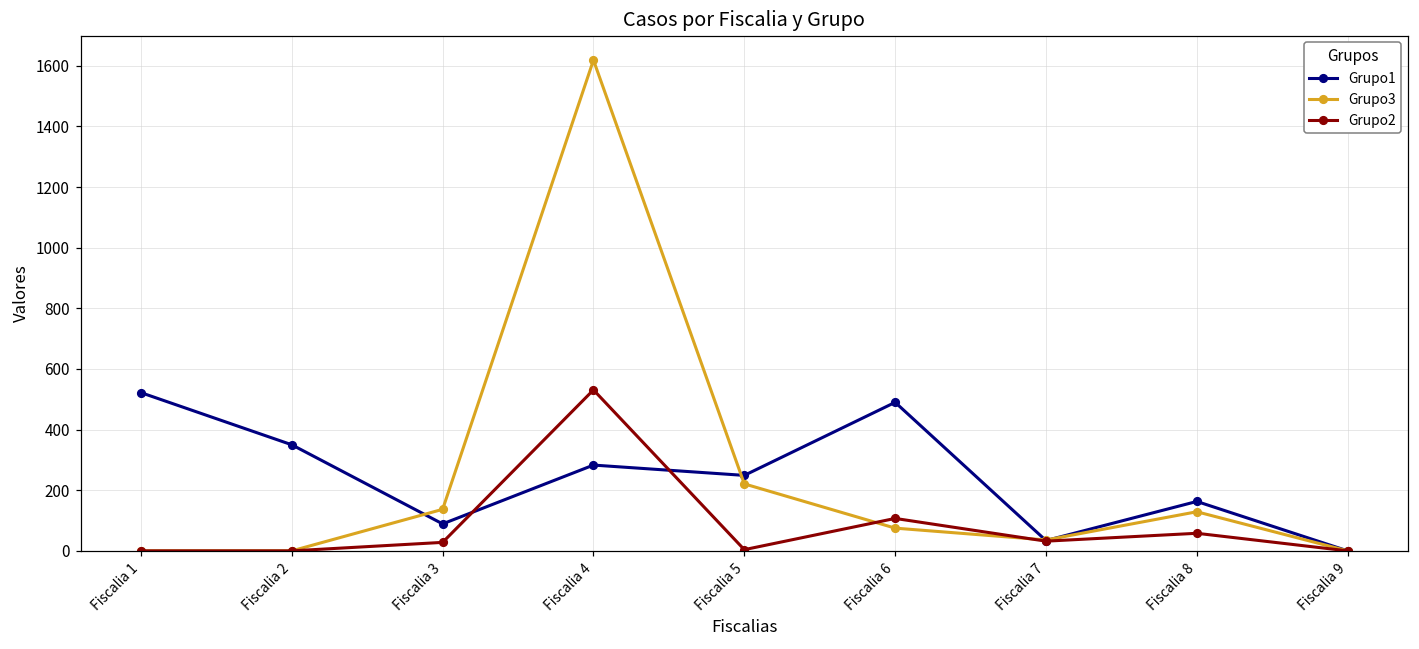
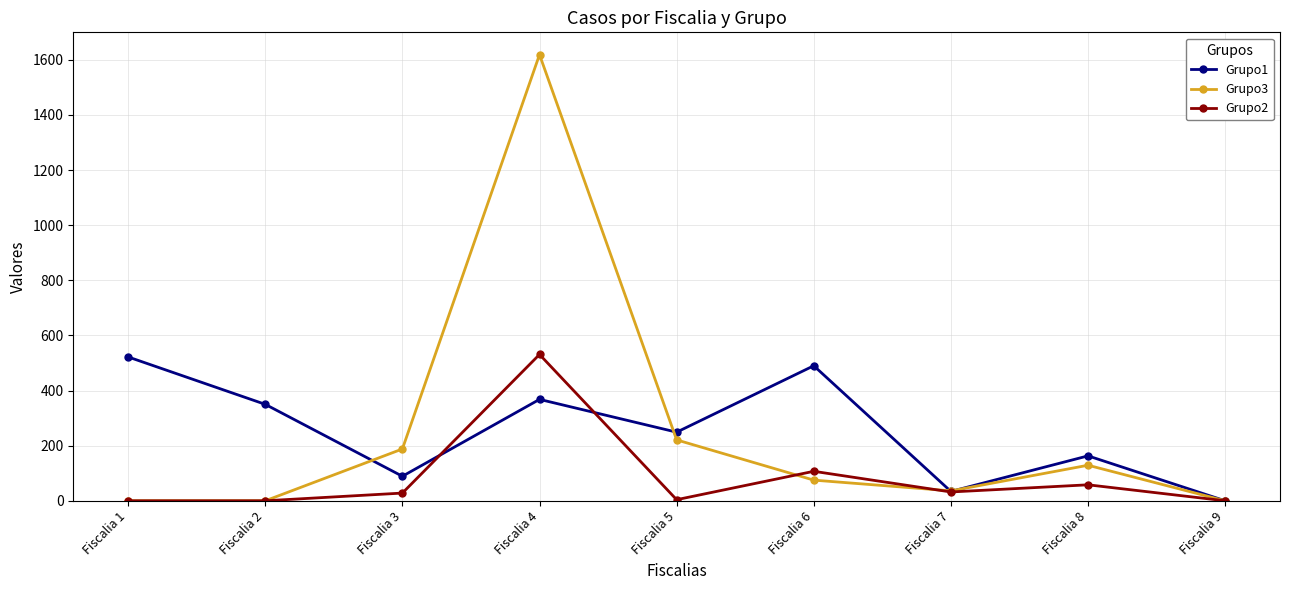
  {
    "Grupo1": {
      "Fiscalia 1": 520,
      "Fiscalia 2": 350,
      "Fiscalia 3": 90,
-     "Fiscalia 4": 280,
+     "Fiscalia 4": 370,
      "Fiscalia 5": 250,
      "Fiscalia 6": 490,
      "Fiscalia 8": 160
    },
    "Grupo3": {
-     "Fiscalia 3": 140,
+     "Fiscalia 3": 190,
      "Fiscalia 4": 1620,
      "Fiscalia 5": 220,
      "Fiscalia 6": 80,
      "Fiscalia 8": 130
    },
    "Grupo2": {
      "Fiscalia 3": 30,
      "Fiscalia 4": 530,
      "Fiscalia 5": 0,
      "Fiscalia 6": 110,
      "Fiscalia 8": 60
    }
  }
